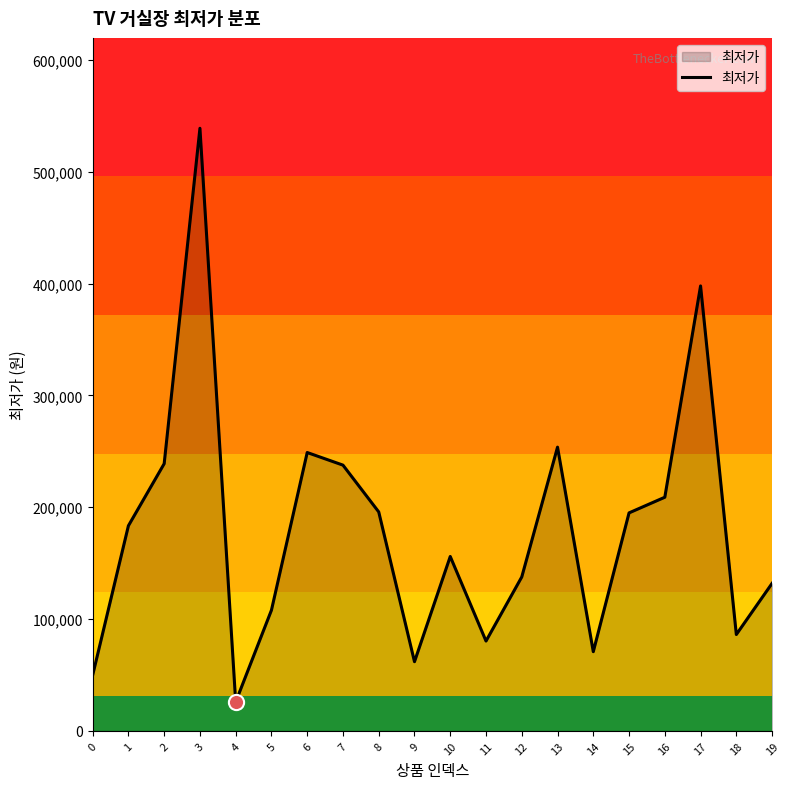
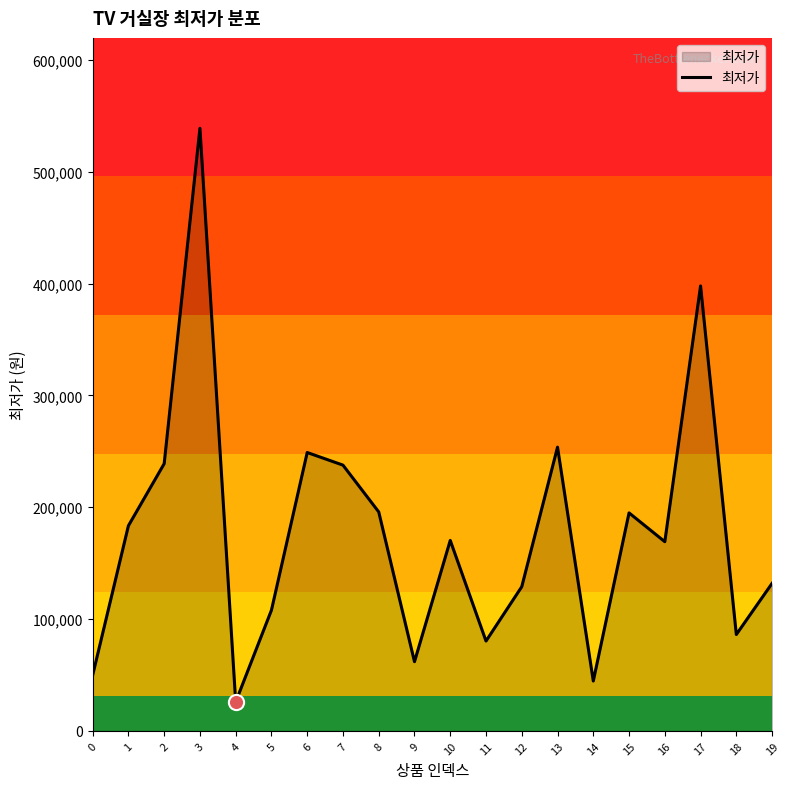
  {
    "최저가": {
      "0": "50,000",
      "1": "184,000",
      "2": "239,000",
      "3": "539,000",
      "5": "108,000",
      "6": "249,000",
      "7": "238,000",
      "8": "196,000",
      "9": "62,000",
-     "10": "156,000",
+     "10": "170,000",
      "11": "80,000",
-     "12": "138,000",
+     "12": "129,000",
      "13": "254,000",
-     "14": "71,000",
+     "14": "45,000",
      "15": "195,000",
-     "16": "209,000",
+     "16": "169,000",
      "17": "398,000",
      "18": "86,000",
      "19": "132,000"
    }
  }
